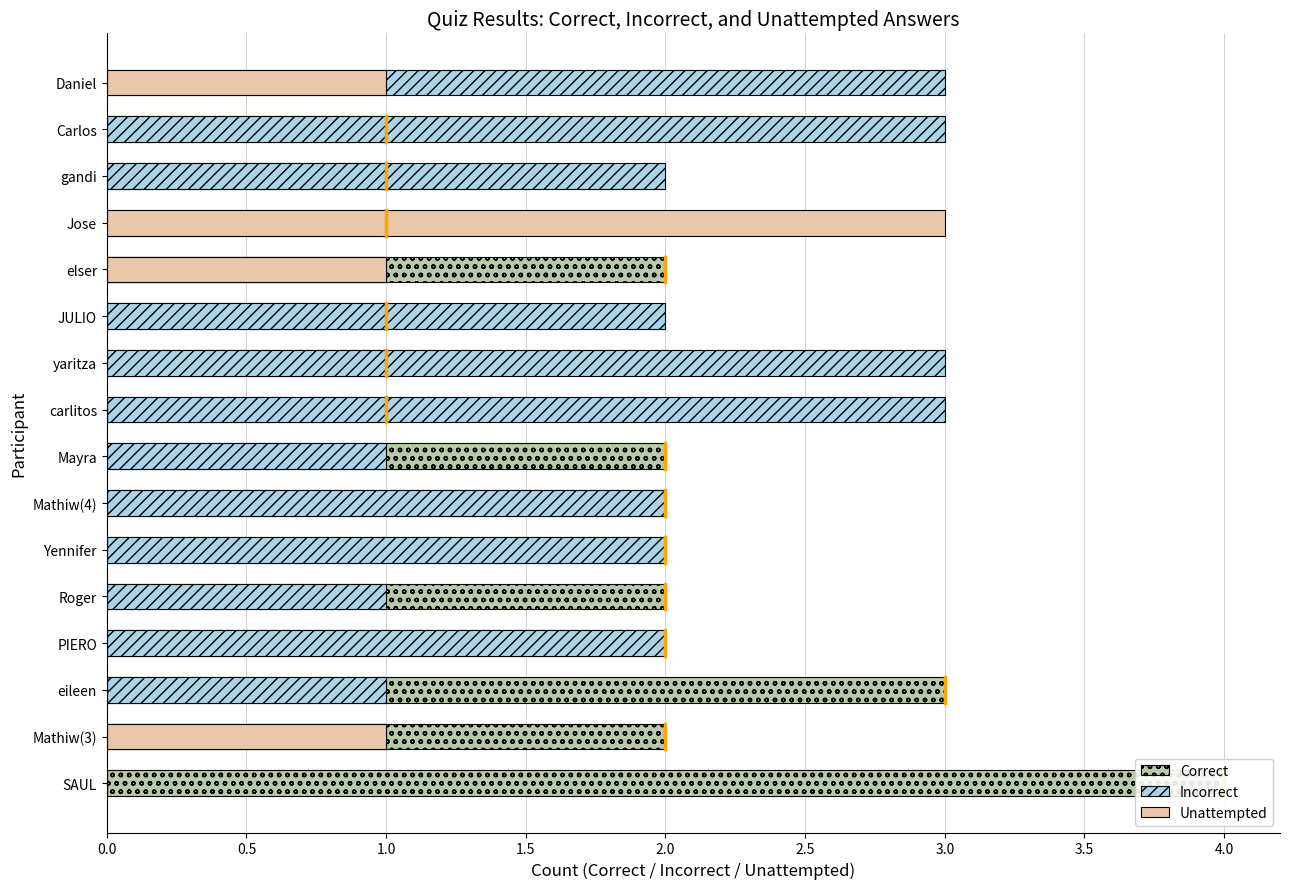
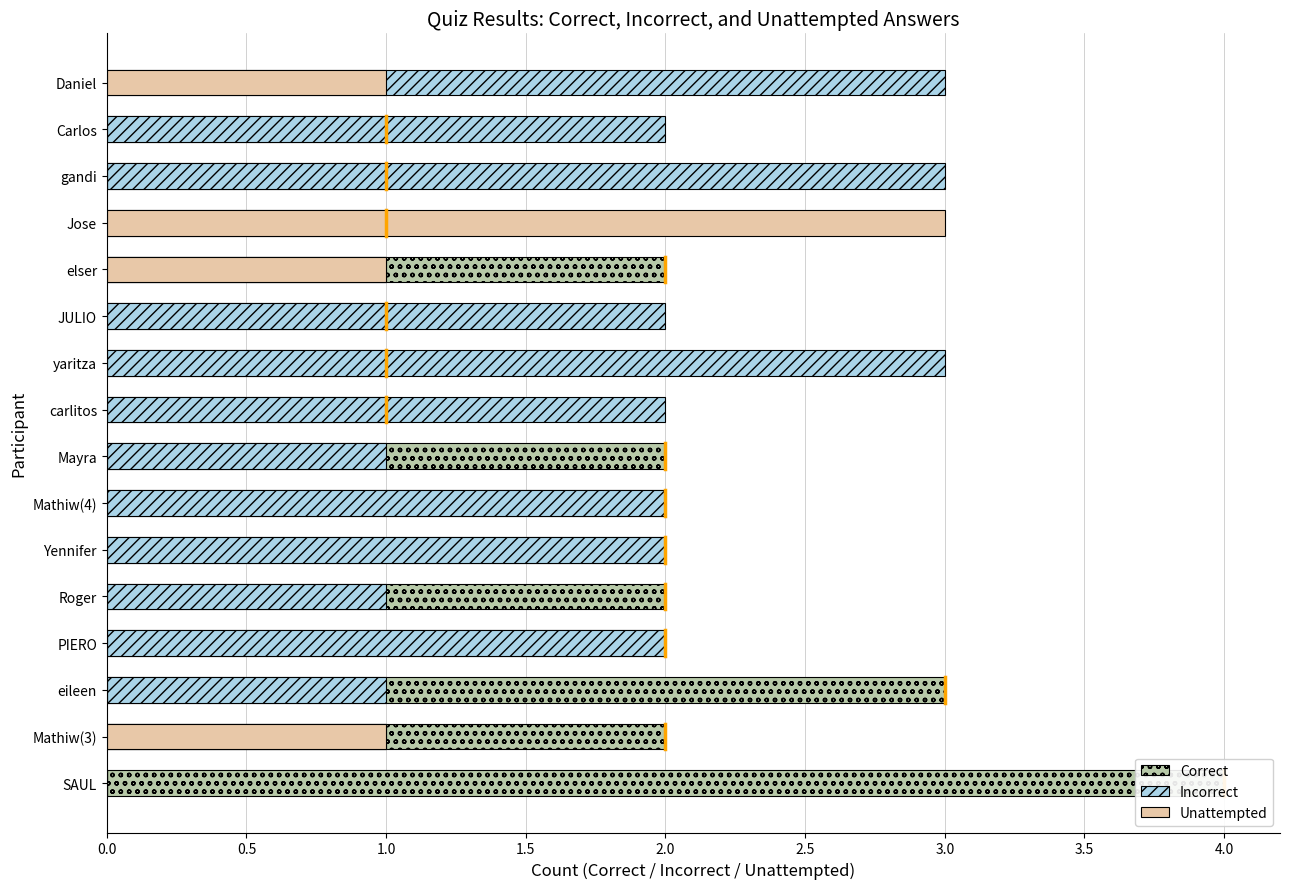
  {
    "Incorrect": {
      "Daniel": 3,
-     "Carlos": 3,
-     "gandi": 2,
+     "Carlos": 2,
+     "gandi": 3,
      "Jose": 0,
      "JULIO": 2,
      "yaritza": 3,
-     "carlitos": 3,
+     "carlitos": 2,
      "Mathiw(4)": 2,
      "Yennifer": 2,
      "PIERO": 2,
      "SAUL": 0
    }
  }
